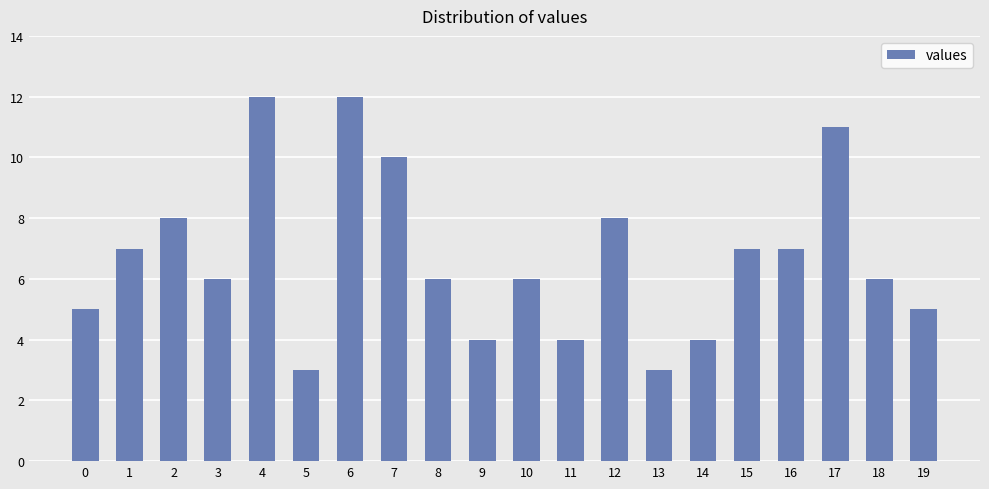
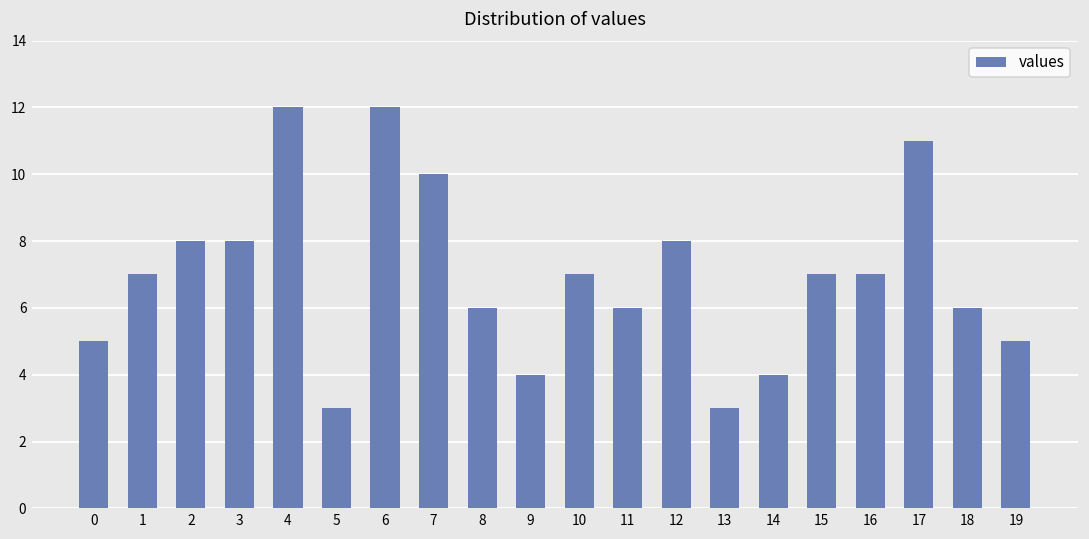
  {
    "0": 5,
    "1": 7,
    "2": 8,
-   "3": 6,
+   "3": 8,
    "4": 12,
    "5": 3,
    "6": 12,
    "7": 10,
    "8": 6,
    "9": 4,
-   "10": 6,
-   "11": 4,
+   "10": 7,
+   "11": 6,
    "12": 8,
    "13": 3,
    "14": 4,
    "15": 7,
    "16": 7,
    "17": 11,
    "18": 6,
    "19": 5
  }
